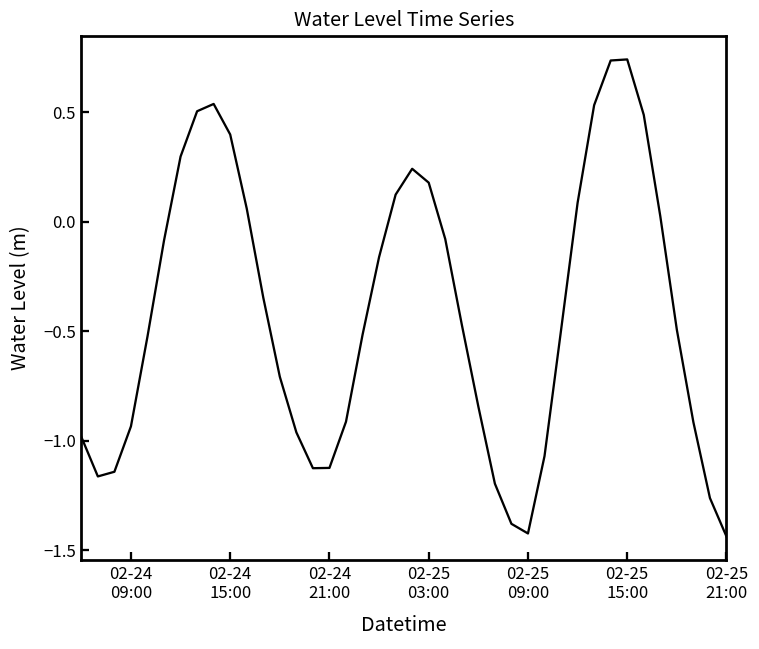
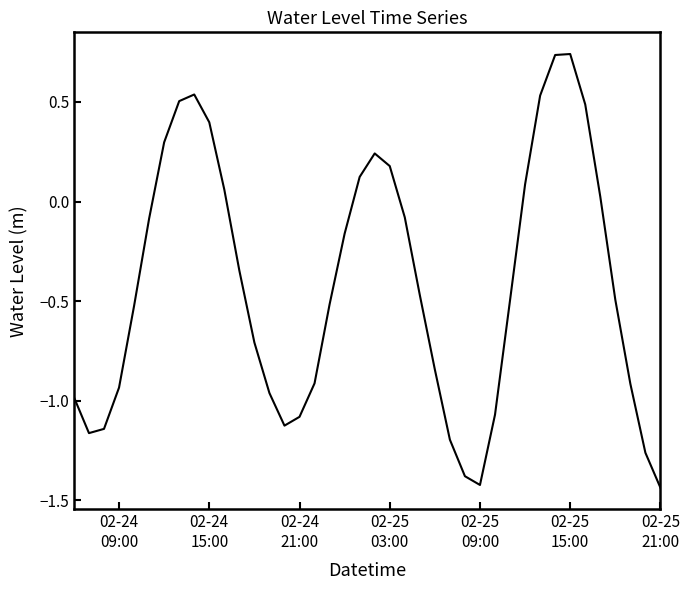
  {
    "02-24 09:00": -0.93,
    "02-24 15:00": 0.40,
-   "02-24 21:00": -1.12,
+   "02-24 21:00": -1.08,
    "02-25 03:00": 0.18,
    "02-25 09:00": -1.42,
    "02-25 15:00": 0.74,
    "02-25 21:00": -1.44
  }
